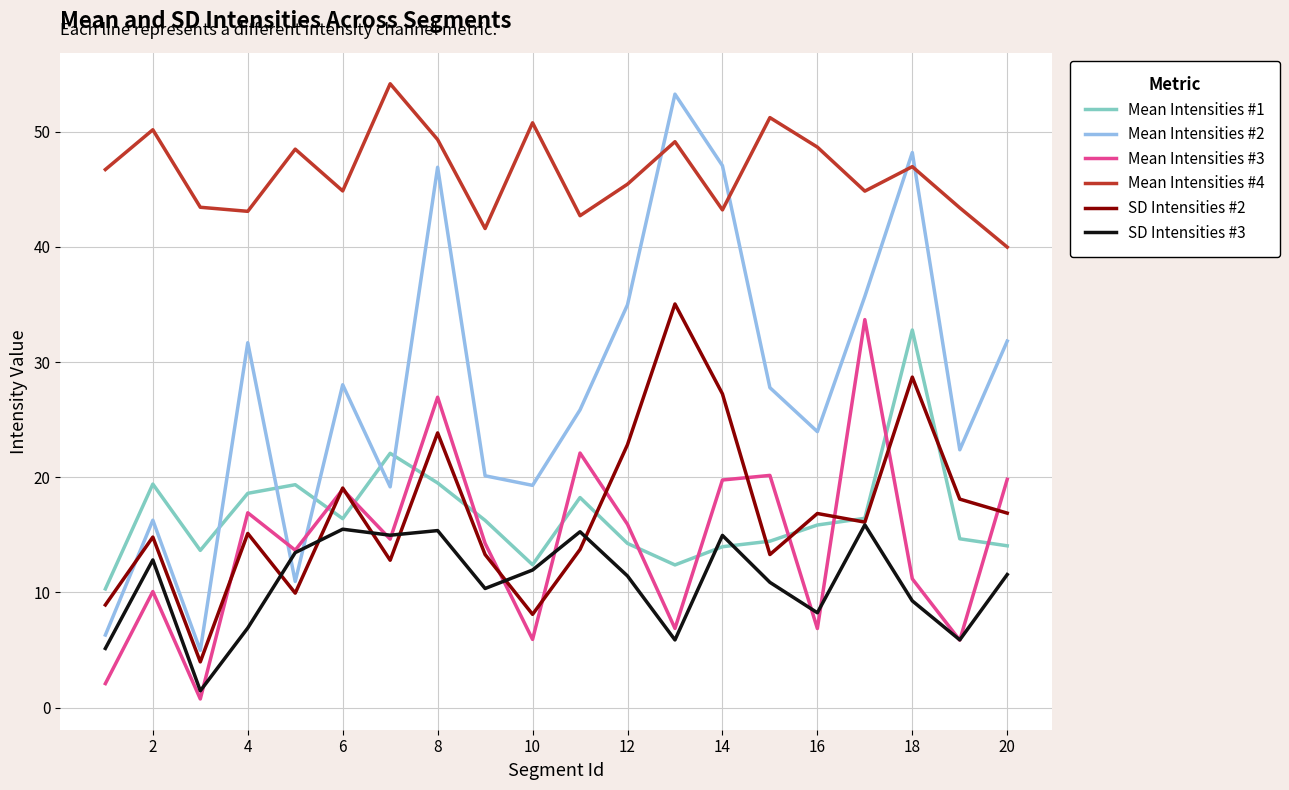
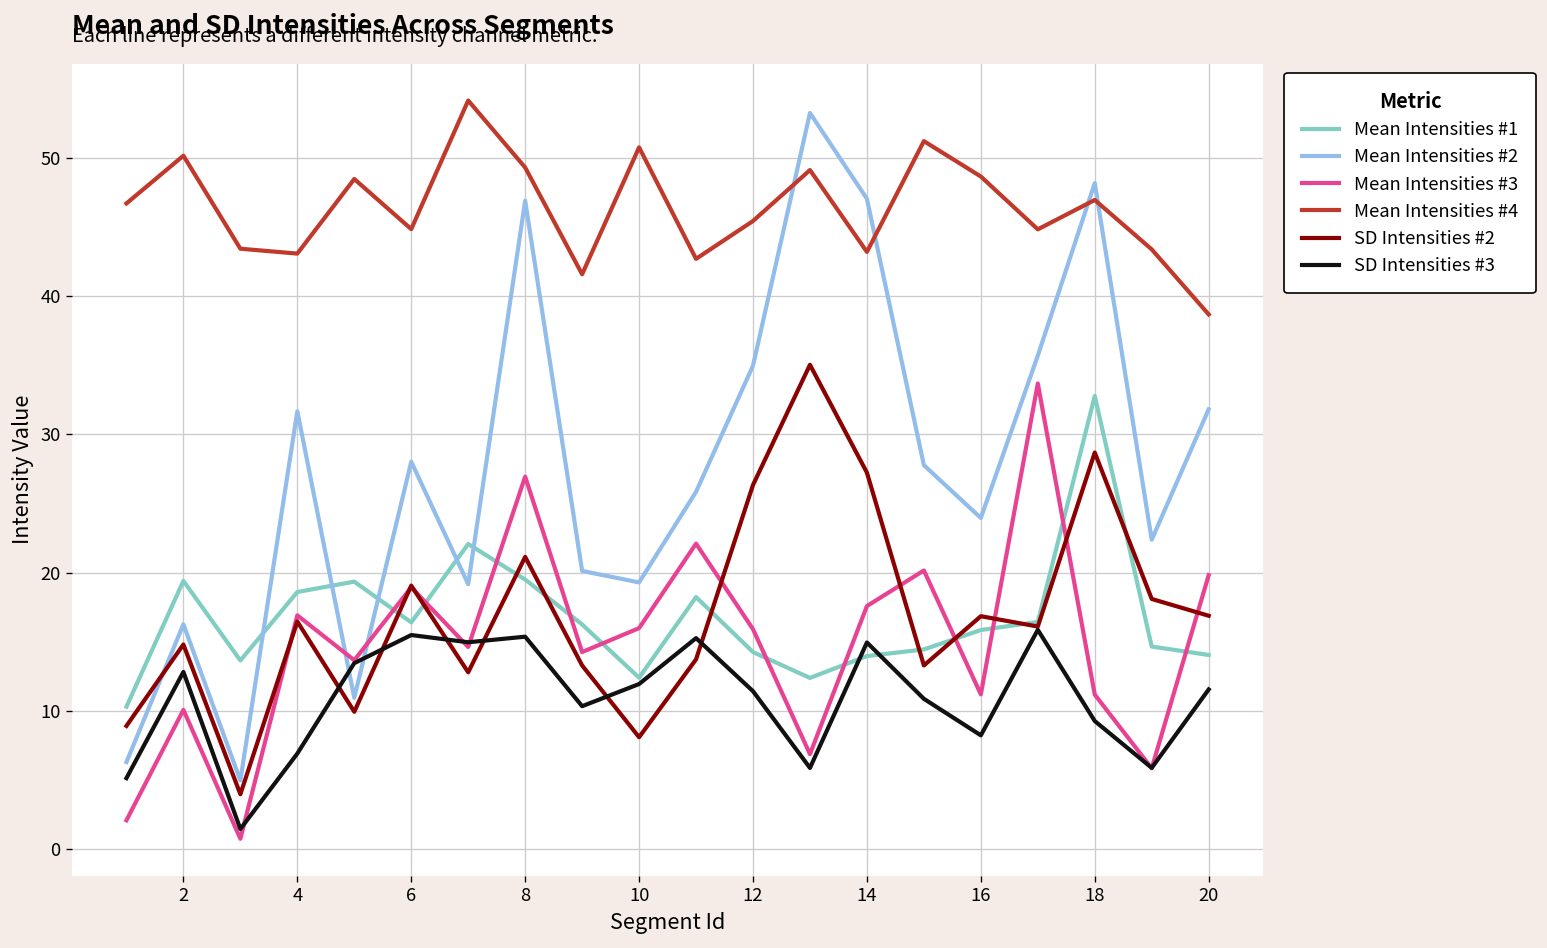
  {
    "Mean Intensities #3": {
      "2": 10.1,
      "4": 16.9,
      "8": 26.9,
-     "10": 5.9,
+     "10": 16.0,
      "12": 15.9,
-     "14": 19.8,
-     "16": 6.9,
+     "14": 17.6,
+     "16": 11.2,
      "18": 11.2,
      "20": 19.8
    },
    "Mean Intensities #4": {
      "2": 50.2,
      "4": 43.1,
      "6": 44.9,
      "8": 49.3,
      "10": 50.8,
      "12": 45.4,
      "14": 43.2,
      "16": 48.7,
      "18": 47.0,
-     "20": 40.0
+     "20": 38.7
    },
    "SD Intensities #2": {
      "2": 14.8,
-     "4": 15.1,
-     "8": 23.9,
+     "4": 16.5,
+     "8": 21.1,
      "10": 8.1,
-     "12": 22.8,
+     "12": 26.3,
      "14": 27.2,
      "16": 16.9,
      "18": 28.7,
      "20": 16.9
    },
    "SD Intensities #3": {
      "2": 12.8,
      "4": 6.9,
      "6": 15.5,
      "8": 15.4,
      "10": 12.0,
      "12": 11.4,
      "14": 15.0,
      "16": 8.2,
      "18": 9.3,
      "20": 11.6
    }
  }
